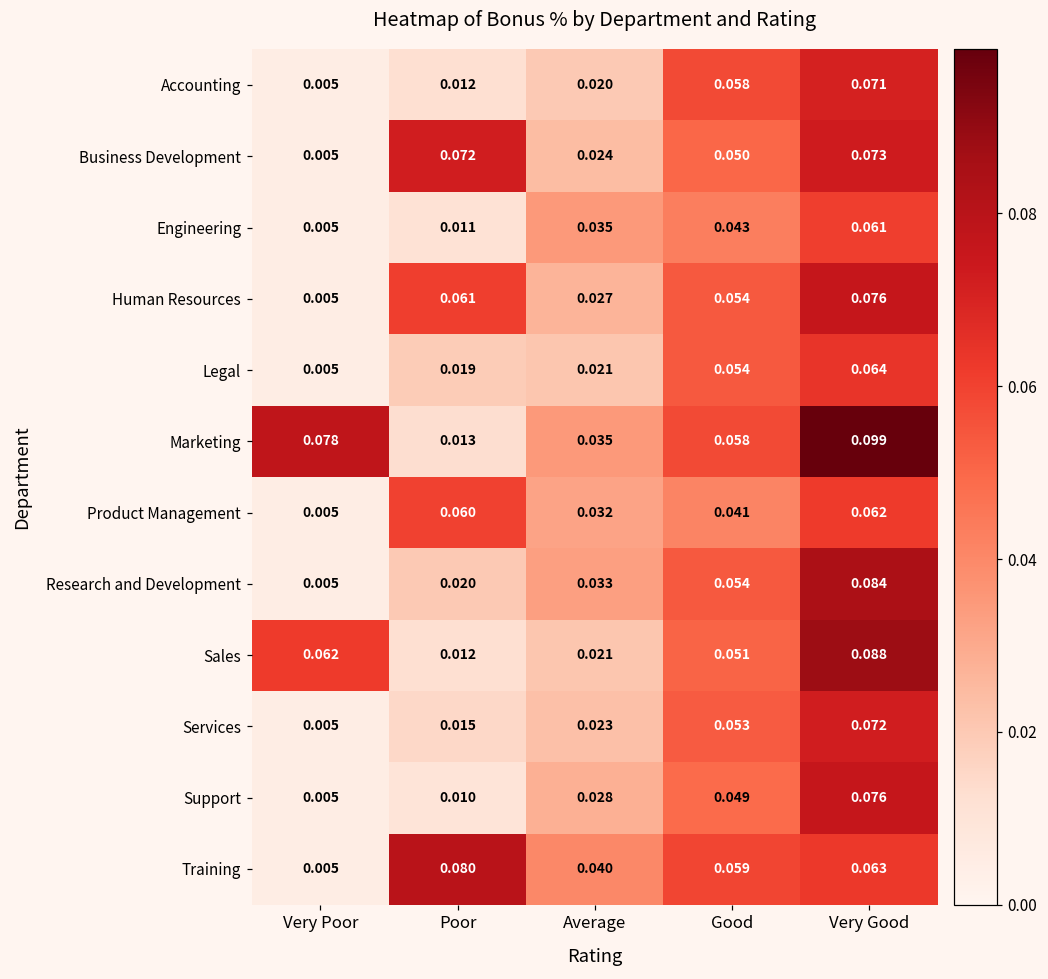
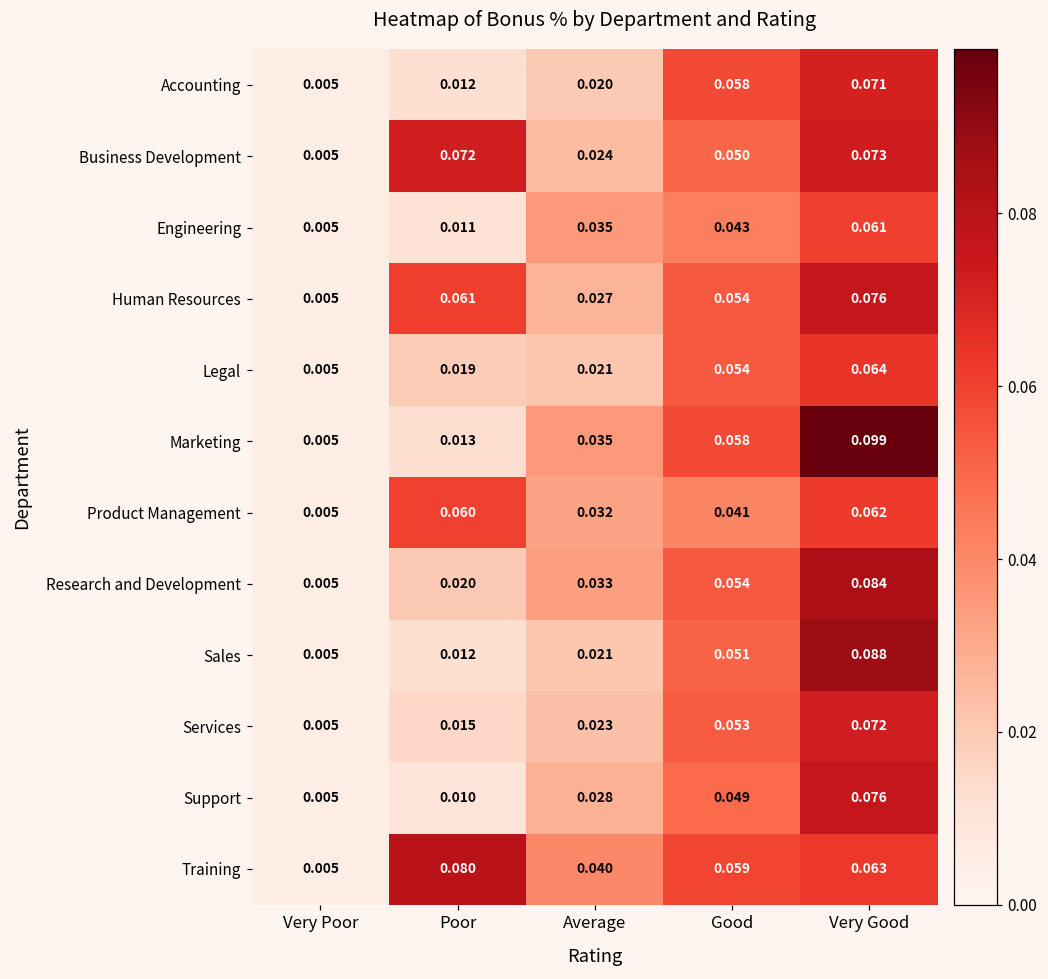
  {
    "Accounting": {
      "Very Poor": 0.005,
      "Poor": 0.012,
      "Average": 0.020,
      "Good": 0.058,
      "Very Good": 0.071
    },
    "Business Development": {
      "Very Poor": 0.005,
      "Poor": 0.072,
      "Average": 0.024,
      "Good": 0.050,
      "Very Good": 0.073
    },
    "Engineering": {
      "Very Poor": 0.005,
      "Poor": 0.011,
      "Average": 0.035,
      "Good": 0.043,
      "Very Good": 0.061
    },
    "Human Resources": {
      "Very Poor": 0.005,
      "Poor": 0.061,
      "Average": 0.027,
      "Good": 0.054,
      "Very Good": 0.076
    },
    "Legal": {
      "Very Poor": 0.005,
      "Poor": 0.019,
      "Average": 0.021,
      "Good": 0.054,
      "Very Good": 0.064
    },
    "Marketing": {
-     "Very Poor": 0.078,
+     "Very Poor": 0.005,
      "Poor": 0.013,
      "Average": 0.035,
      "Good": 0.058,
      "Very Good": 0.099
    },
    "Product Management": {
      "Very Poor": 0.005,
      "Poor": 0.060,
      "Average": 0.032,
      "Good": 0.041,
      "Very Good": 0.062
    },
    "Research and Development": {
      "Very Poor": 0.005,
      "Poor": 0.020,
      "Average": 0.033,
      "Good": 0.054,
      "Very Good": 0.084
    },
    "Sales": {
-     "Very Poor": 0.062,
+     "Very Poor": 0.005,
      "Poor": 0.012,
      "Average": 0.021,
      "Good": 0.051,
      "Very Good": 0.088
    },
    "Services": {
      "Very Poor": 0.005,
      "Poor": 0.015,
      "Average": 0.023,
      "Good": 0.053,
      "Very Good": 0.072
    },
    "Support": {
      "Very Poor": 0.005,
      "Poor": 0.010,
      "Average": 0.028,
      "Good": 0.049,
      "Very Good": 0.076
    },
    "Training": {
      "Very Poor": 0.005,
      "Poor": 0.080,
      "Average": 0.040,
      "Good": 0.059,
      "Very Good": 0.063
    }
  }
